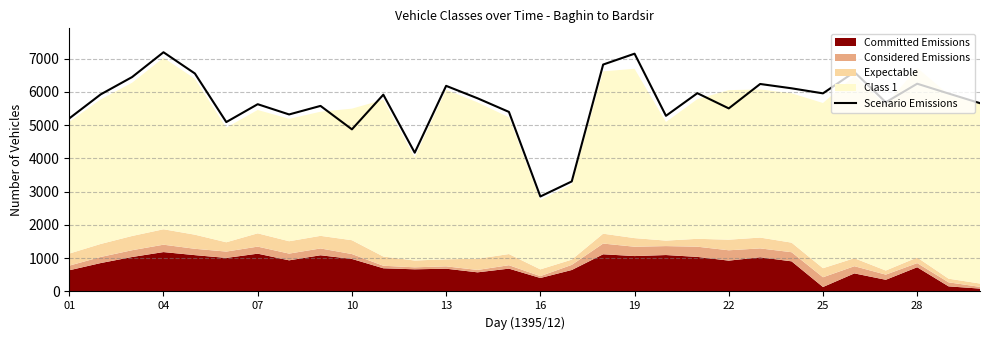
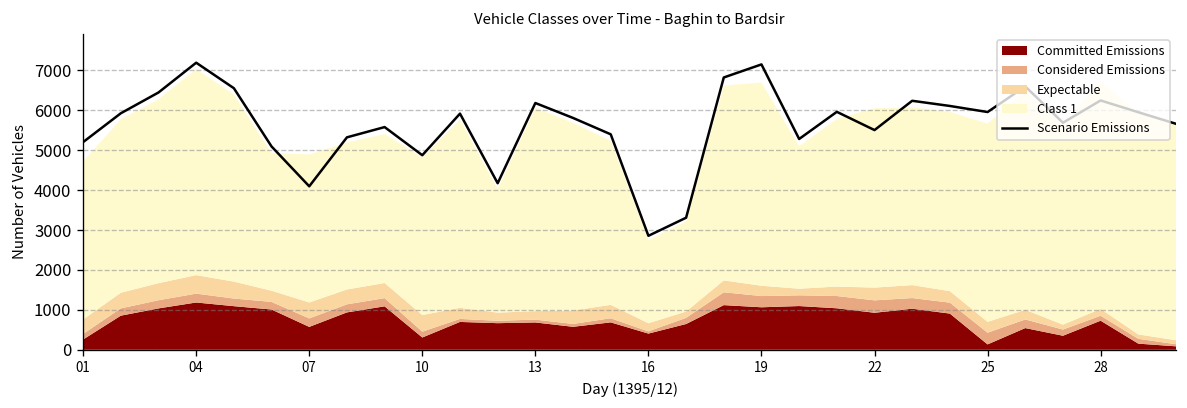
  {
    "Committed Emissions": {
-     "01": 600,
-     "07": 1100,
-     "10": 1000
+     "01": 300,
+     "07": 600,
+     "10": 300
    },
    "Scenario Emissions": {
      "01": 5200,
      "04": 7200,
-     "07": 5600,
+     "07": 4100,
      "13": 6200,
      "16": 2900,
      "19": 7100,
      "22": 5500,
      "25": 6000
    }
  }
